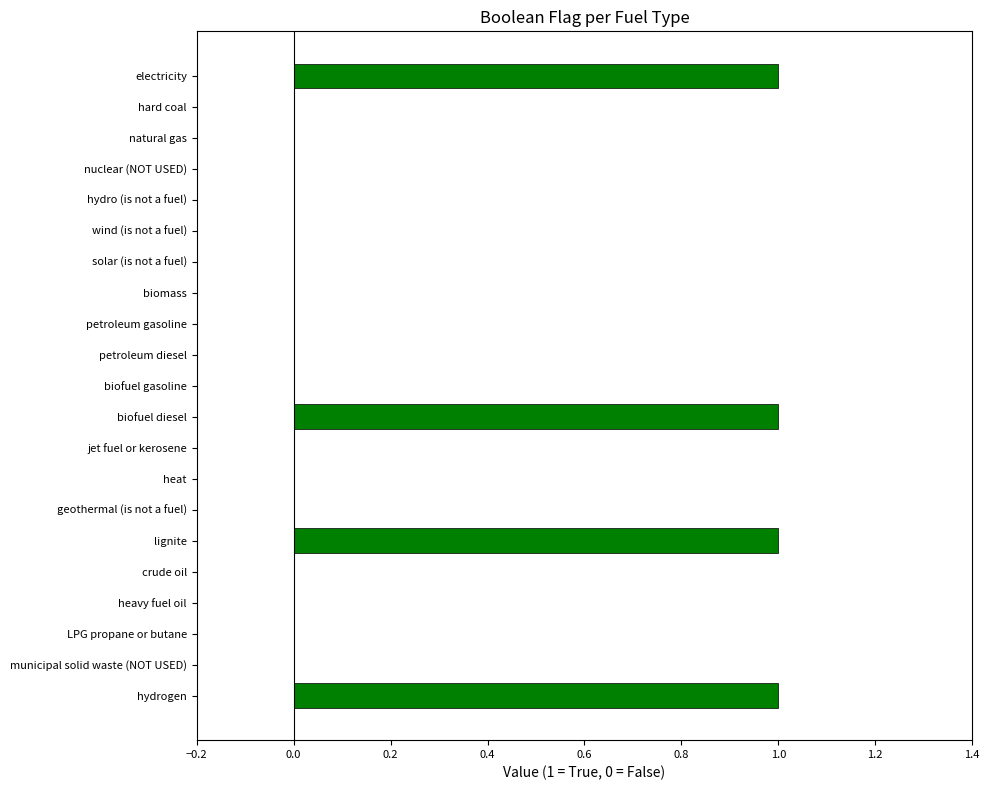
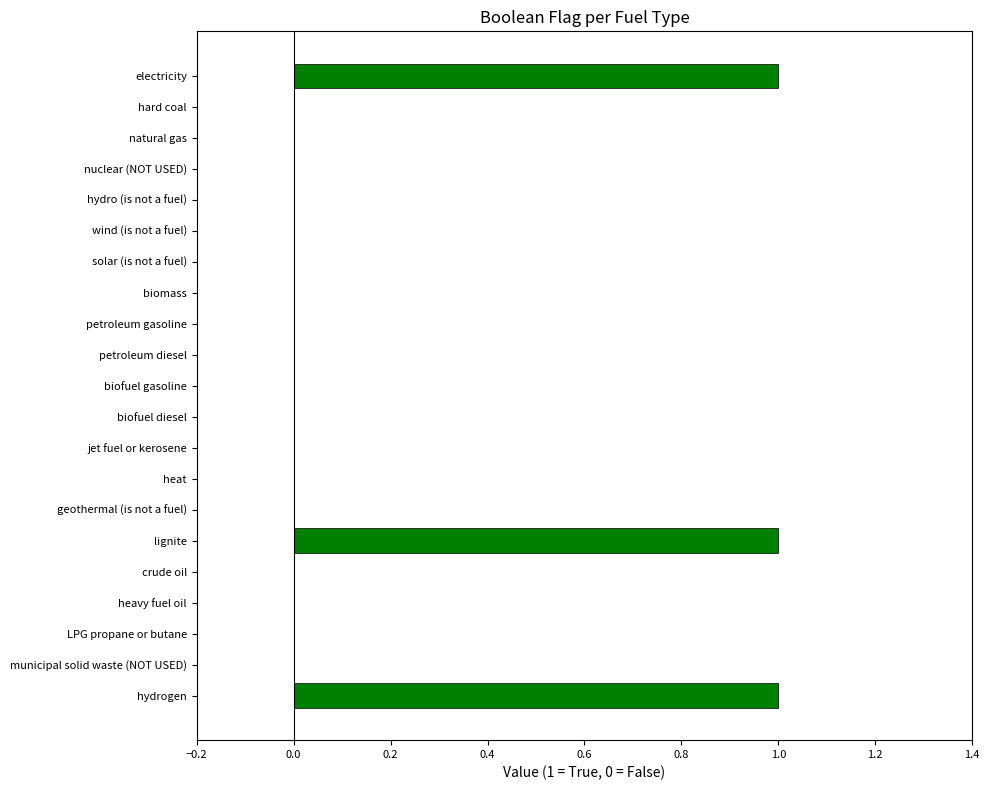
  {
    "electricity": 1,
    "hard coal": 0,
    "natural gas": 0,
    "nuclear (NOT USED)": 0,
    "hydro (is not a fuel)": 0,
    "wind (is not a fuel)": 0,
    "solar (is not a fuel)": 0,
    "biomass": 0,
    "petroleum gasoline": 0,
    "petroleum diesel": 0,
    "biofuel gasoline": 0,
-   "biofuel diesel": 1,
+   "biofuel diesel": 0,
    "jet fuel or kerosene": 0,
    "heat": 0,
    "geothermal (is not a fuel)": 0,
    "lignite": 1,
    "crude oil": 0,
    "heavy fuel oil": 0,
    "LPG propane or butane": 0,
    "municipal solid waste (NOT USED)": 0,
    "hydrogen": 1
  }
